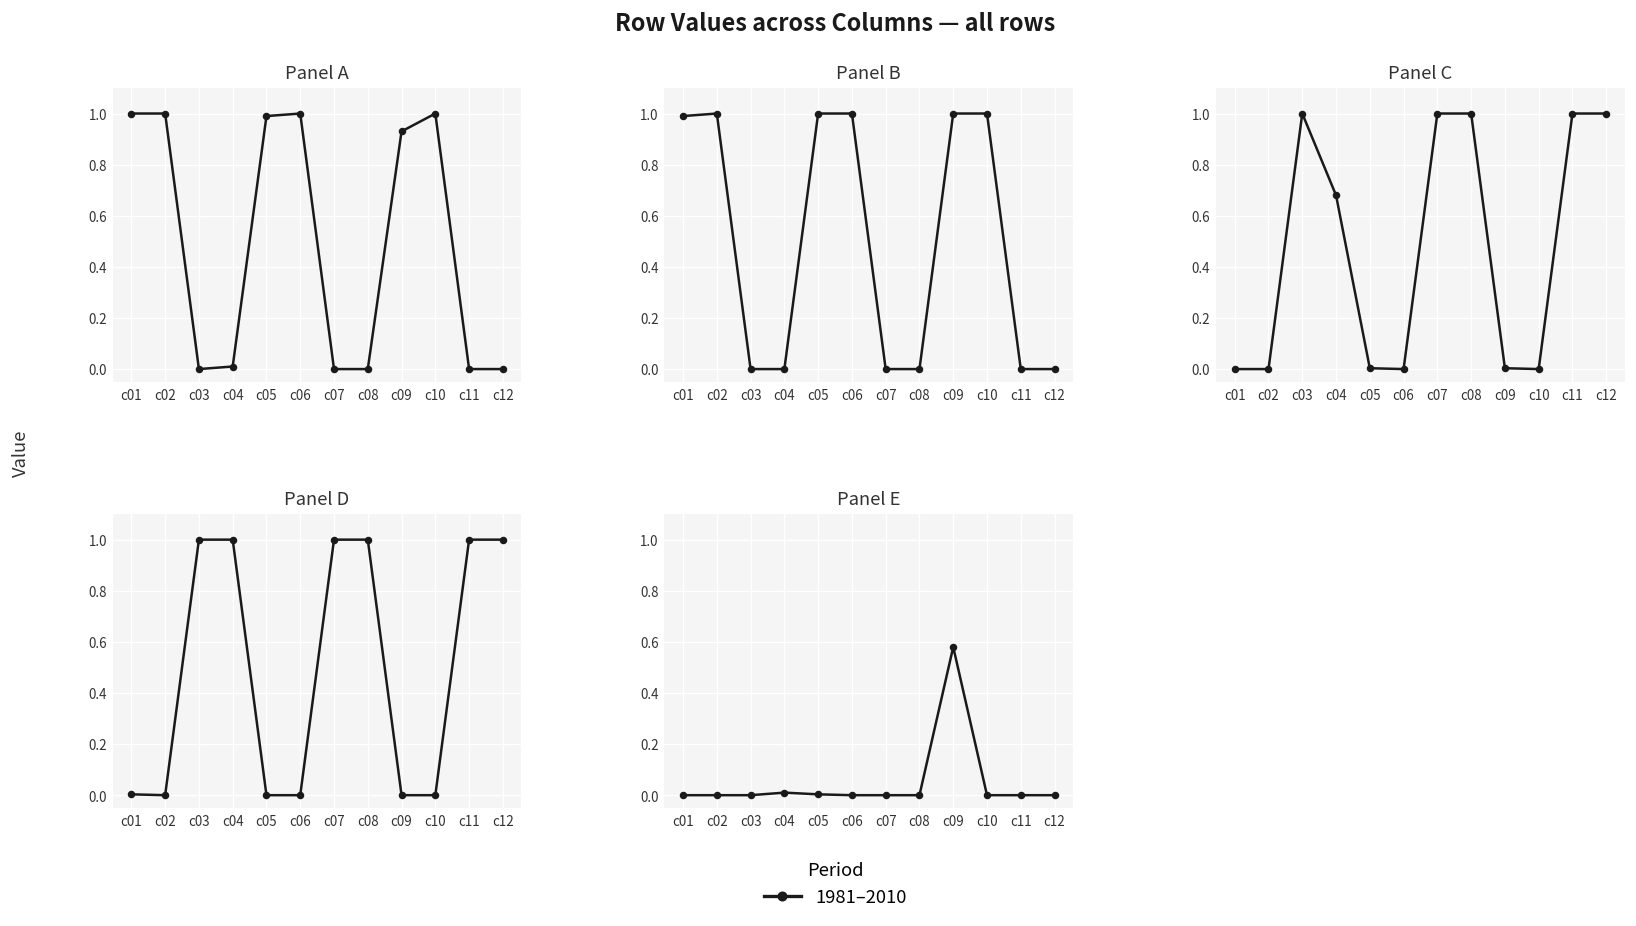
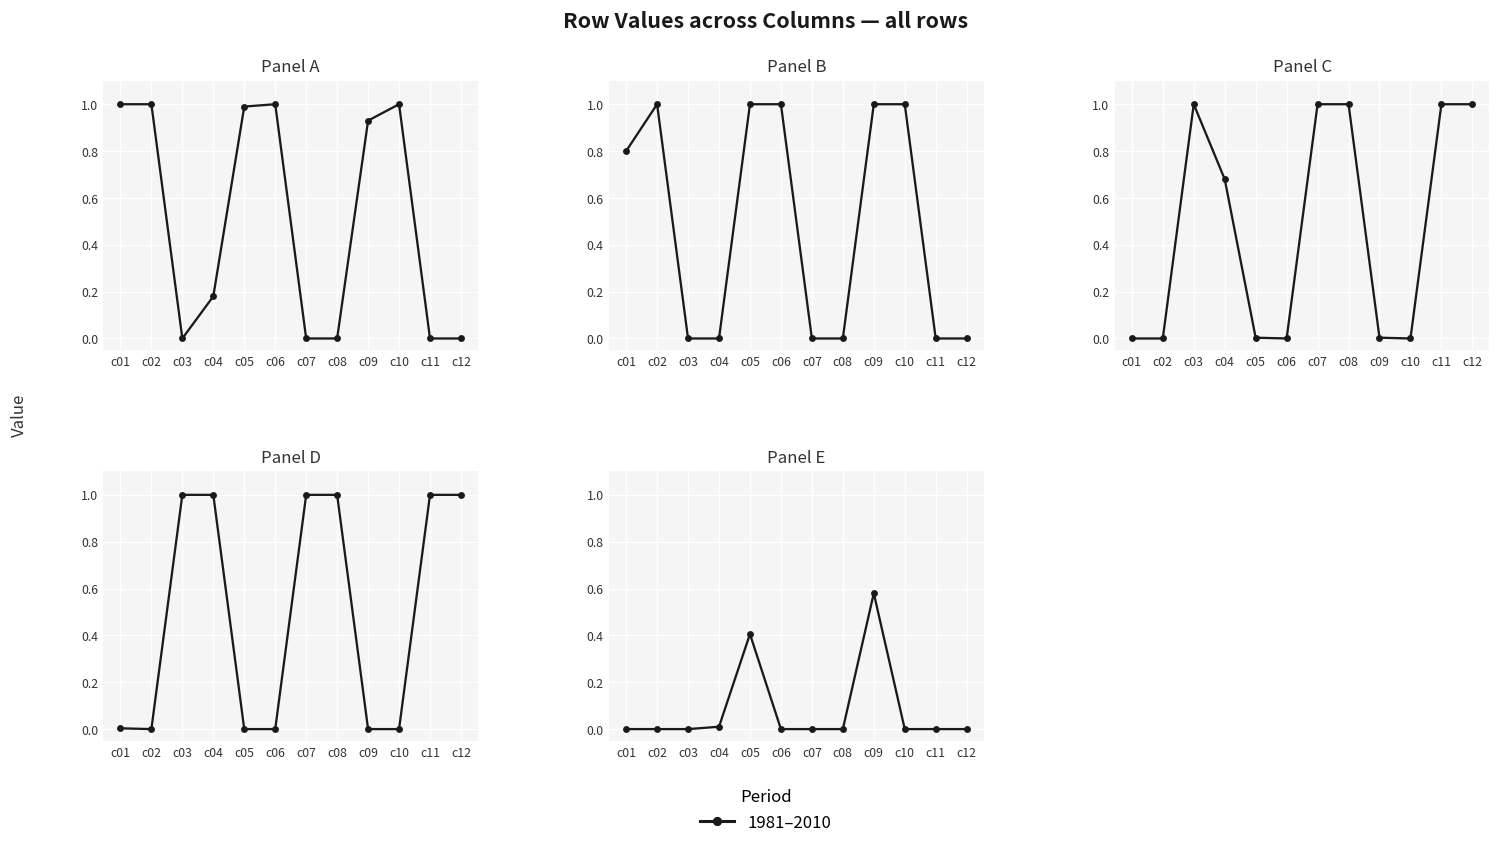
  {
    "Panel A": {
      "c01": 1.00,
      "c02": 1.00,
      "c03": 0.00,
-     "c04": 0.01,
+     "c04": 0.18,
      "c05": 0.99,
      "c06": 1.00,
      "c07": 0.00,
      "c08": 0.00,
      "c09": 0.93,
      "c10": 1.00,
      "c11": 0.00,
      "c12": 0.00
    },
    "Panel B": {
-     "c01": 0.99,
+     "c01": 0.80,
      "c02": 1.00,
      "c03": 0.00,
      "c04": 0.00,
      "c05": 1.00,
      "c06": 1.00,
      "c07": 0.00,
      "c08": 0.00,
      "c09": 1.00,
      "c10": 1.00,
      "c11": 0.00,
      "c12": 0.00
    },
    "Panel C": {
      "c01": 0.00,
      "c02": 0.00,
      "c03": 1.00,
      "c04": 0.68,
      "c05": 0.00,
      "c06": 0.00,
      "c07": 1.00,
      "c08": 1.00,
      "c09": 0.00,
      "c10": 0.00,
      "c11": 1.00,
      "c12": 1.00
    },
    "Panel D": {
      "c01": 0.00,
      "c02": 0.00,
      "c03": 1.00,
      "c04": 1.00,
      "c05": 0.00,
      "c06": 0.00,
      "c07": 1.00,
      "c08": 1.00,
      "c09": 0.00,
      "c10": 0.00,
      "c11": 1.00,
      "c12": 1.00
    },
    "Panel E": {
      "c01": 0.00,
      "c02": 0.00,
      "c03": 0.00,
      "c04": 0.01,
-     "c05": 0.00,
+     "c05": 0.41,
      "c06": 0.00,
      "c07": 0.00,
      "c08": 0.00,
      "c09": 0.58,
      "c10": 0.00,
      "c11": 0.00,
      "c12": 0.00
    }
  }
